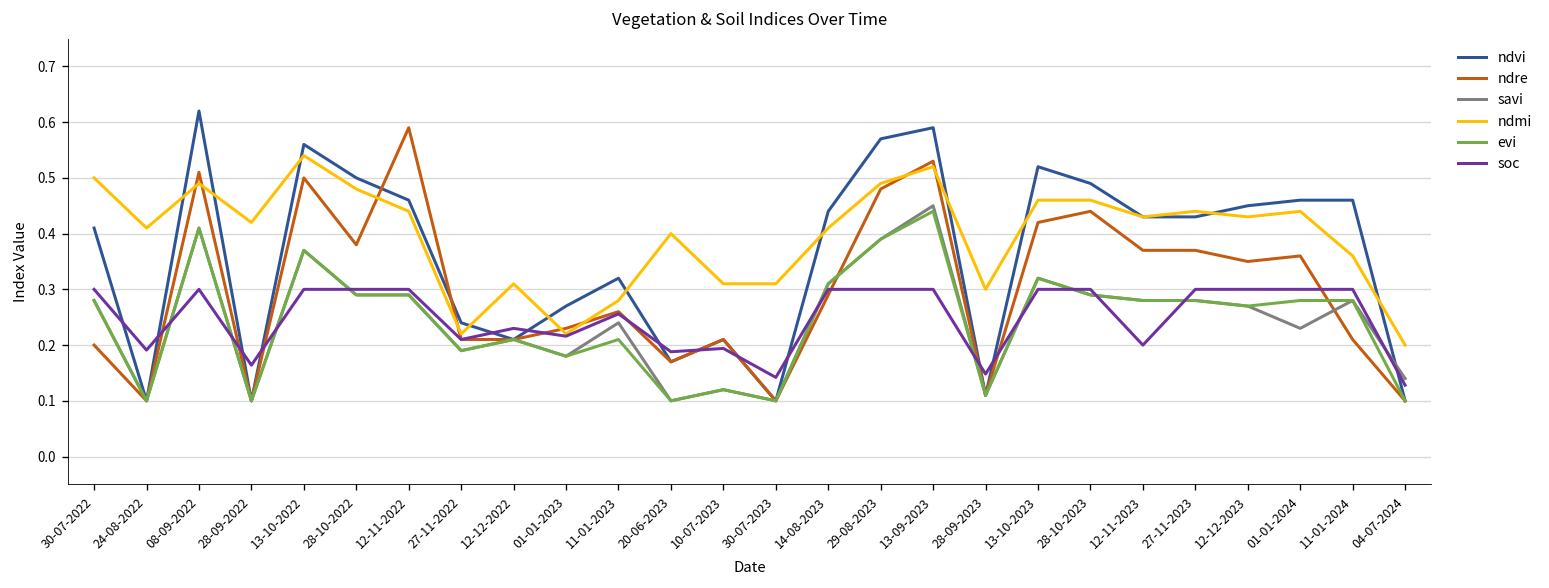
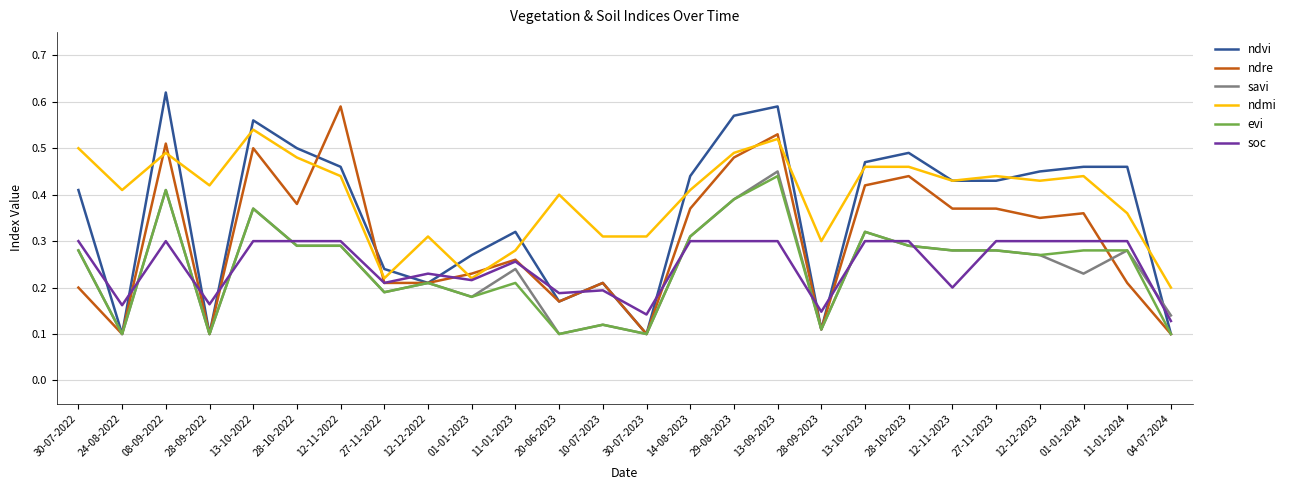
  {
    "ndvi": {
      "30-07-2022": 0.41,
      "08-09-2022": 0.62,
      "13-10-2022": 0.56,
      "28-10-2022": 0.50,
      "12-11-2022": 0.46,
      "27-11-2022": 0.24,
      "01-01-2023": 0.27,
      "11-01-2023": 0.32,
      "14-08-2023": 0.44,
      "29-08-2023": 0.57,
      "13-09-2023": 0.59,
-     "13-10-2023": 0.52,
+     "13-10-2023": 0.47,
      "28-10-2023": 0.49,
      "27-11-2023": 0.43,
      "12-12-2023": 0.45,
      "01-01-2024": 0.46,
      "11-01-2024": 0.46
    },
    "ndre": {
      "30-07-2022": 0.20,
      "08-09-2022": 0.51,
      "13-10-2022": 0.50,
      "28-10-2022": 0.38,
      "12-11-2022": 0.59,
      "01-01-2023": 0.23,
-     "14-08-2023": 0.29,
+     "14-08-2023": 0.37,
      "29-08-2023": 0.48,
      "13-09-2023": 0.53,
      "13-10-2023": 0.42,
      "28-10-2023": 0.44,
      "12-11-2023": 0.37,
      "27-11-2023": 0.37,
      "12-12-2023": 0.35,
      "01-01-2024": 0.36,
      "11-01-2024": 0.21
    },
    "savi": {
      "11-01-2023": 0.24,
      "13-09-2023": 0.45,
      "01-01-2024": 0.23,
      "04-07-2024": 0.14
    },
    "ndmi": {
      "30-07-2022": 0.50,
      "24-08-2022": 0.41,
      "08-09-2022": 0.49,
      "28-09-2022": 0.42,
      "13-10-2022": 0.54,
      "28-10-2022": 0.48,
      "12-11-2022": 0.44,
      "27-11-2022": 0.22,
      "12-12-2022": 0.31,
      "11-01-2023": 0.28,
      "20-06-2023": 0.40,
      "10-07-2023": 0.31,
      "30-07-2023": 0.31,
      "14-08-2023": 0.41,
      "29-08-2023": 0.49,
      "13-09-2023": 0.52,
      "28-09-2023": 0.30,
      "13-10-2023": 0.46,
      "28-10-2023": 0.46,
      "27-11-2023": 0.44,
      "12-12-2023": 0.43,
      "01-01-2024": 0.44,
      "11-01-2024": 0.36,
      "04-07-2024": 0.20
    },
    "evi": {
      "11-01-2023": 0.21,
      "13-09-2023": 0.44,
      "01-01-2024": 0.28
    },
    "soc": {
      "30-07-2022": 0.30,
-     "24-08-2022": 0.19,
+     "24-08-2022": 0.16,
      "08-09-2022": 0.30,
      "28-09-2022": 0.16,
      "13-10-2022": 0.30,
      "28-10-2022": 0.30,
      "12-11-2022": 0.30,
      "12-12-2022": 0.23,
      "20-06-2023": 0.19,
      "10-07-2023": 0.19,
      "30-07-2023": 0.14,
      "14-08-2023": 0.30,
      "29-08-2023": 0.30,
      "13-09-2023": 0.30,
      "28-09-2023": 0.15,
      "13-10-2023": 0.30,
      "28-10-2023": 0.30,
      "12-11-2023": 0.20,
      "27-11-2023": 0.30,
      "12-12-2023": 0.30,
      "01-01-2024": 0.30,
      "11-01-2024": 0.30,
      "04-07-2024": 0.13
    }
  }
